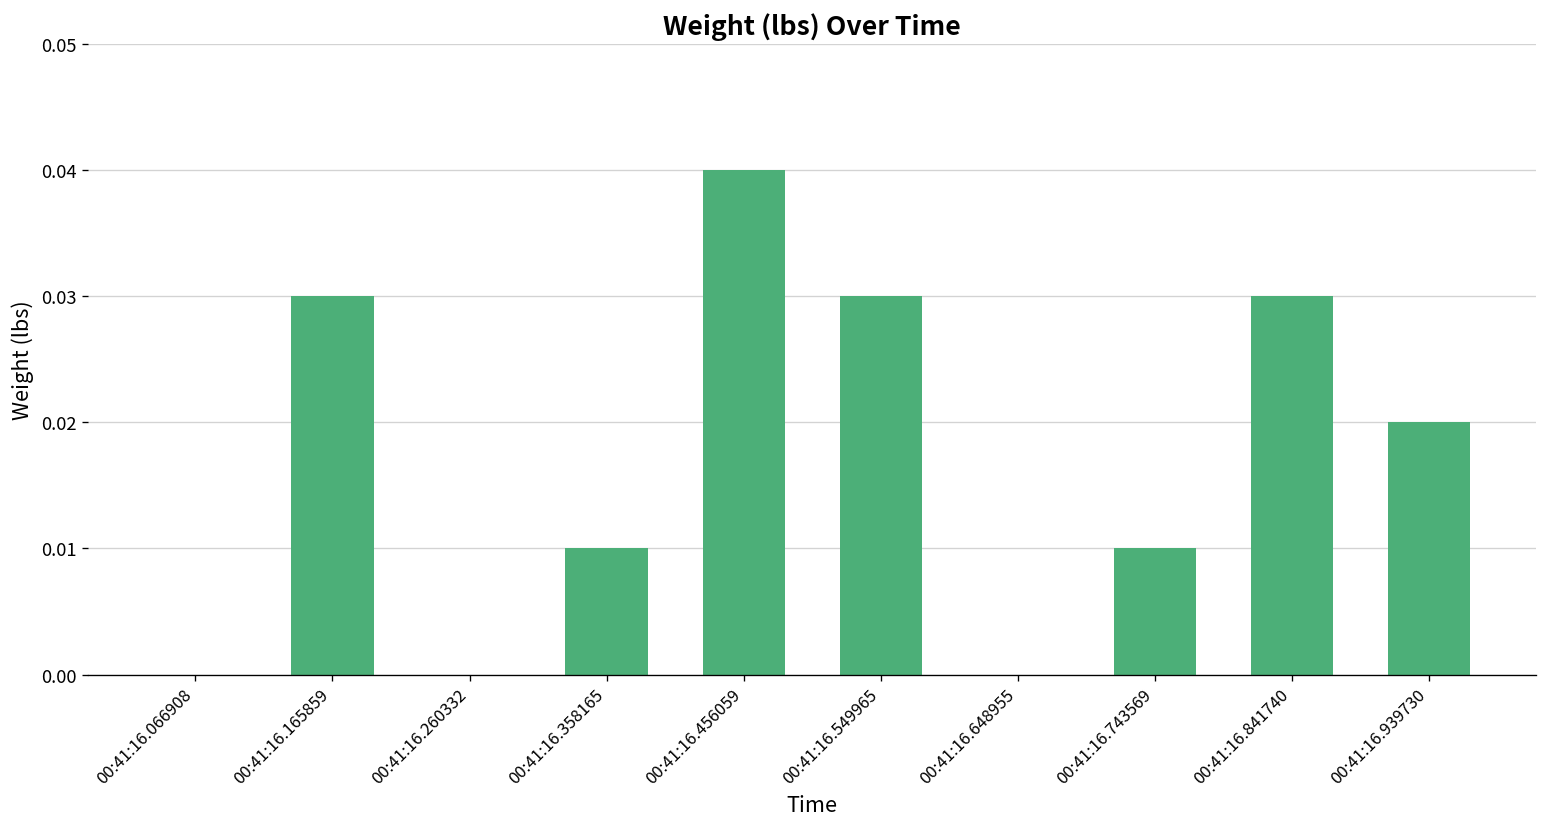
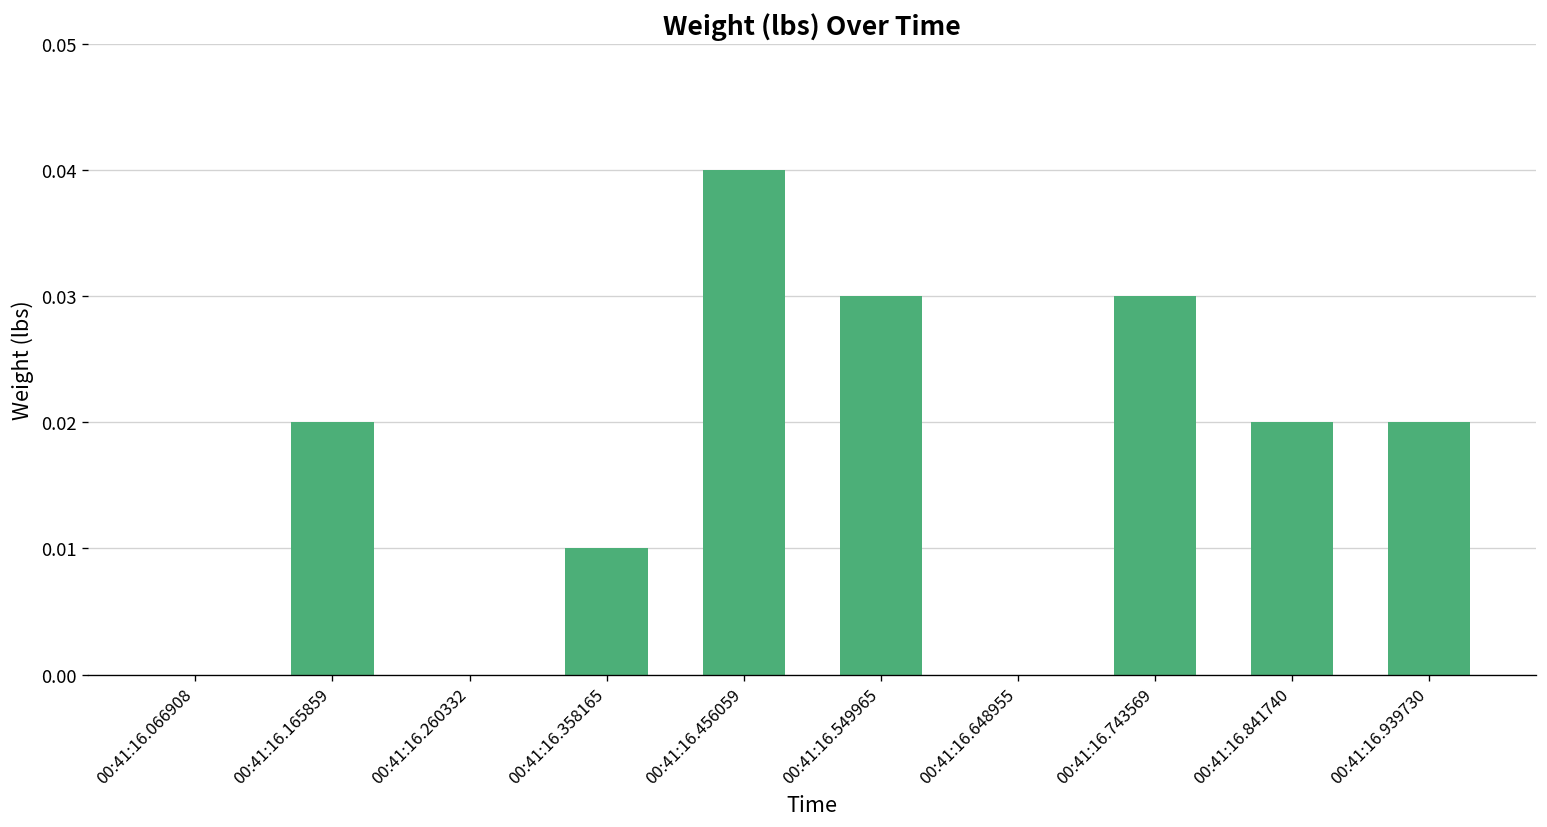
  {
    "00:41:16.066908": 0.00,
-   "00:41:16.165859": 0.03,
+   "00:41:16.165859": 0.02,
    "00:41:16.260332": 0.00,
    "00:41:16.358165": 0.01,
    "00:41:16.456059": 0.04,
    "00:41:16.549965": 0.03,
    "00:41:16.648955": 0.00,
-   "00:41:16.743569": 0.01,
-   "00:41:16.841740": 0.03,
+   "00:41:16.743569": 0.03,
+   "00:41:16.841740": 0.02,
    "00:41:16.939730": 0.02
  }
